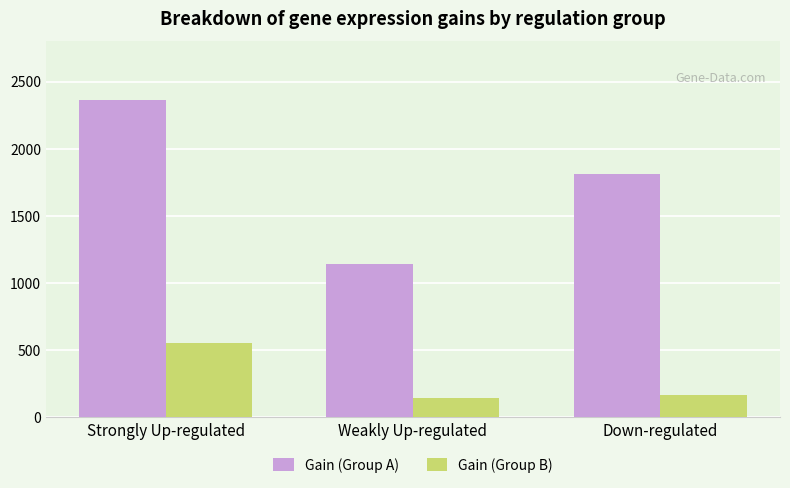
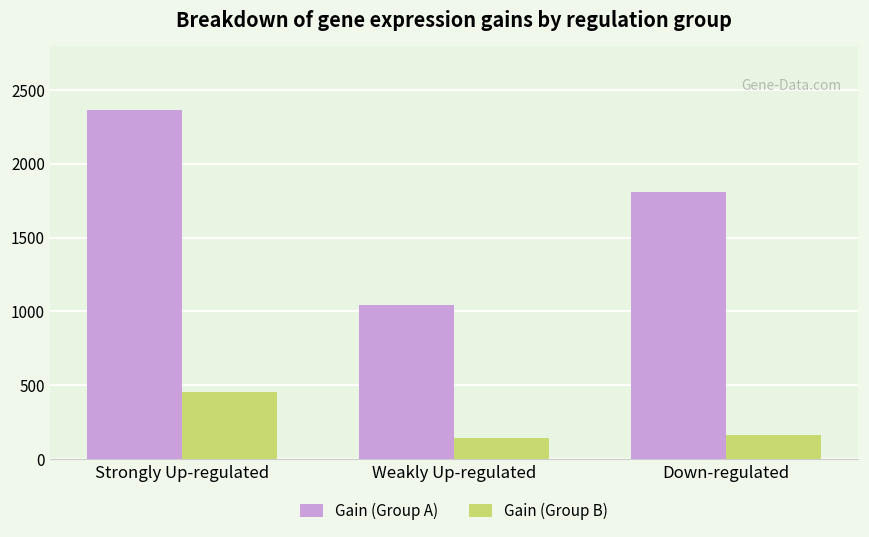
  {
    "Gain (Group A)": {
      "Strongly Up-regulated": 2360,
-     "Weakly Up-regulated": 1140,
+     "Weakly Up-regulated": 1040,
      "Down-regulated": 1810
    },
    "Gain (Group B)": {
-     "Strongly Up-regulated": 550,
+     "Strongly Up-regulated": 460,
      "Weakly Up-regulated": 140,
      "Down-regulated": 170
    }
  }
